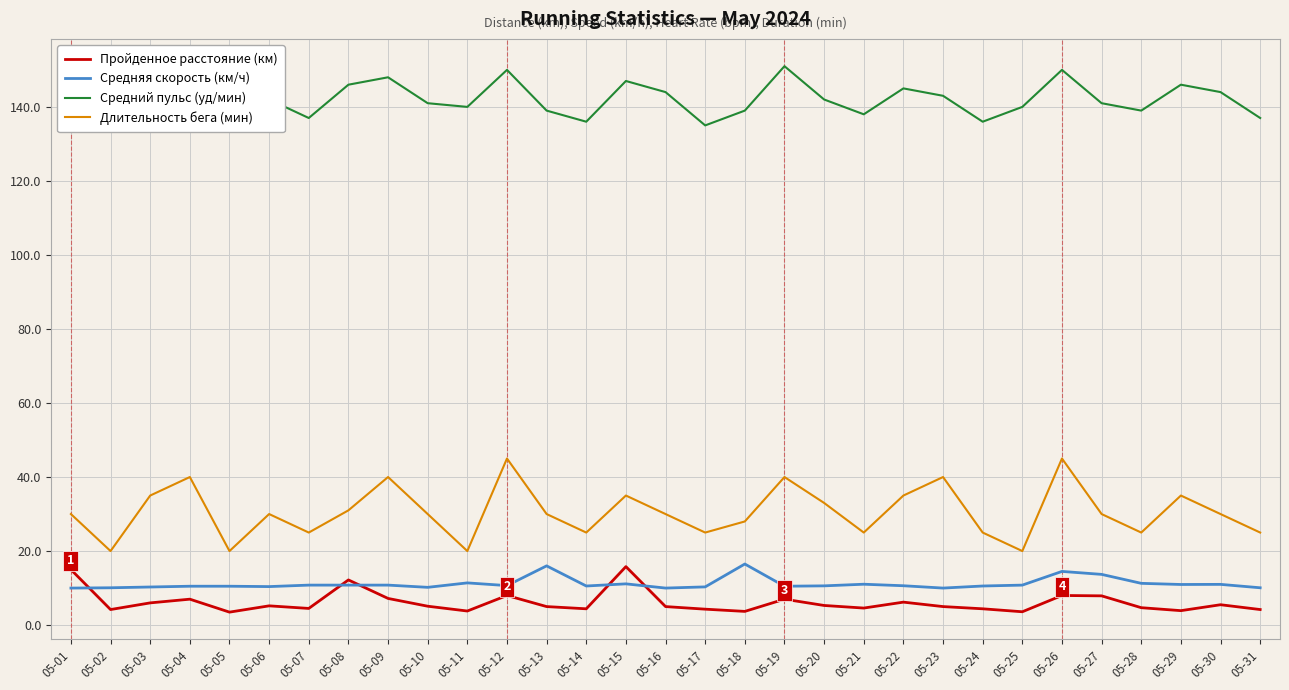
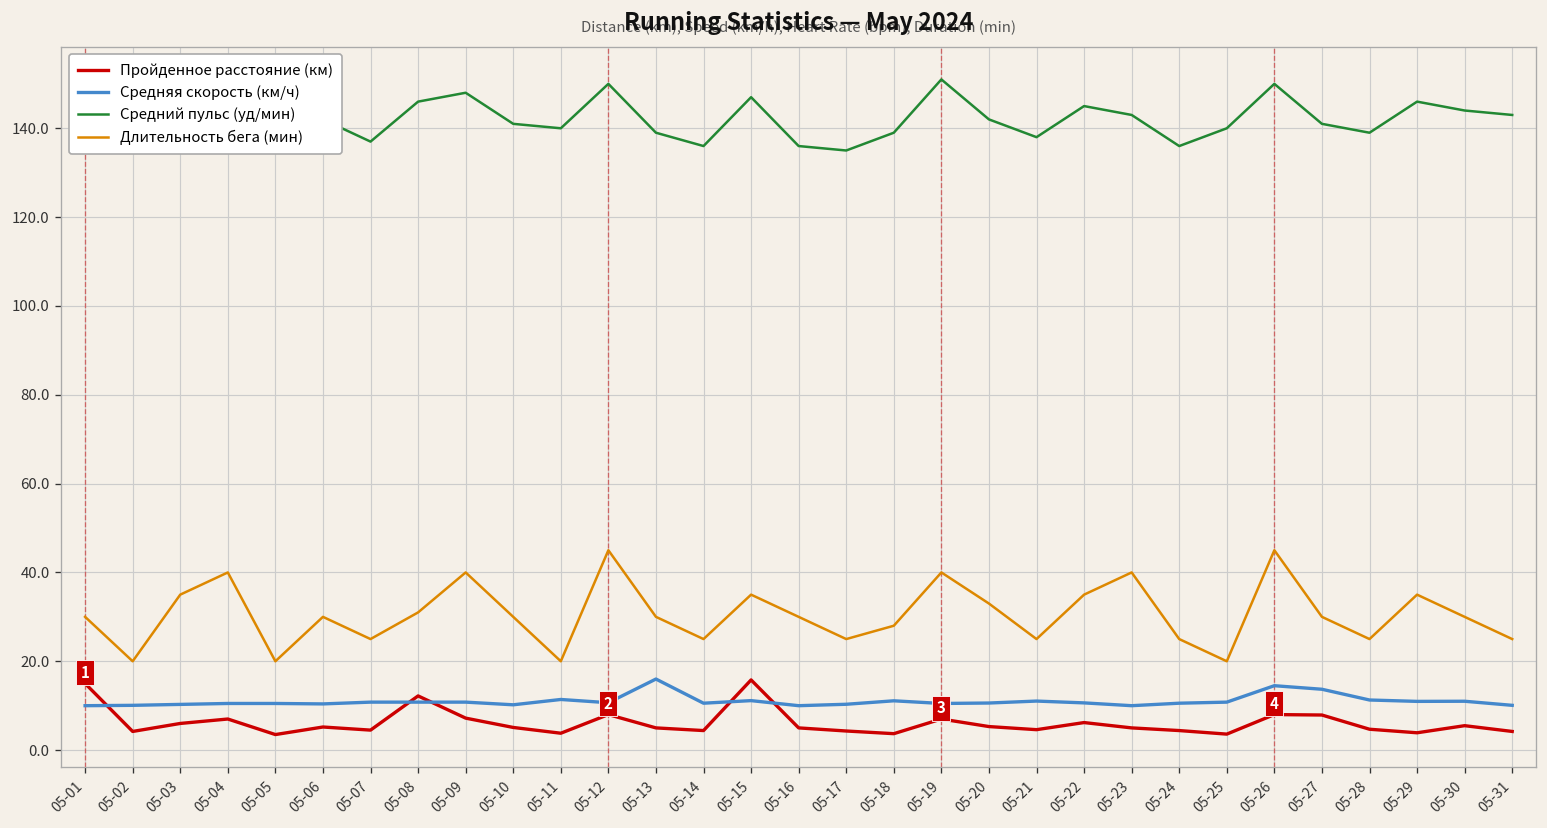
  {
    "Пройденное расстояние (км)": {
      "05-02": 4,
      "05-03": 6,
      "05-04": 7,
      "05-05": 4,
      "05-06": 5,
      "05-07": 5,
      "05-08": 12,
      "05-09": 7,
      "05-10": 5,
      "05-11": 4,
      "05-13": 5,
      "05-14": 4,
      "05-15": 16,
      "05-16": 5,
      "05-17": 4,
      "05-18": 4,
      "05-20": 5,
      "05-21": 5,
      "05-22": 6,
      "05-23": 5,
      "05-24": 4,
      "05-25": 4,
      "05-27": 8,
      "05-28": 5,
      "05-29": 4,
      "05-30": 6,
      "05-31": 4
    },
    "Средняя скорость (км/ч)": {
      "05-01": 10,
      "05-02": 10,
      "05-03": 10,
      "05-04": 11,
      "05-05": 11,
      "05-06": 10,
      "05-07": 11,
      "05-08": 11,
      "05-09": 11,
      "05-10": 10,
      "05-11": 11,
      "05-13": 16,
      "05-14": 11,
      "05-15": 11,
      "05-16": 10,
      "05-17": 10,
-     "05-18": 17,
+     "05-18": 11,
      "05-20": 11,
      "05-21": 11,
      "05-22": 11,
      "05-23": 10,
      "05-24": 11,
      "05-25": 11,
      "05-26": 15,
      "05-27": 14,
      "05-28": 11,
      "05-29": 11,
      "05-30": 11,
      "05-31": 10
    },
    "Средний пульс (уд/мин)": {
      "05-07": 137,
      "05-08": 146,
      "05-09": 148,
      "05-10": 141,
      "05-11": 140,
      "05-12": 150,
      "05-13": 139,
      "05-14": 136,
      "05-15": 147,
-     "05-16": 144,
+     "05-16": 136,
      "05-17": 135,
      "05-18": 139,
      "05-19": 151,
      "05-20": 142,
      "05-21": 138,
      "05-22": 145,
      "05-23": 143,
      "05-24": 136,
      "05-25": 140,
      "05-26": 150,
      "05-27": 141,
      "05-28": 139,
      "05-29": 146,
      "05-30": 144,
-     "05-31": 137
+     "05-31": 143
    },
    "Длительность бега (мин)": {
      "05-01": 30,
      "05-02": 20,
      "05-03": 35,
      "05-04": 40,
      "05-05": 20,
      "05-06": 30,
      "05-07": 25,
      "05-08": 31,
      "05-09": 40,
      "05-10": 30,
      "05-11": 20,
      "05-12": 45,
      "05-13": 30,
      "05-14": 25,
      "05-15": 35,
      "05-16": 30,
      "05-17": 25,
      "05-18": 28,
      "05-19": 40,
      "05-20": 33,
      "05-21": 25,
      "05-22": 35,
      "05-23": 40,
      "05-24": 25,
      "05-25": 20,
      "05-26": 45,
      "05-27": 30,
      "05-28": 25,
      "05-29": 35,
      "05-30": 30,
      "05-31": 25
    }
  }
